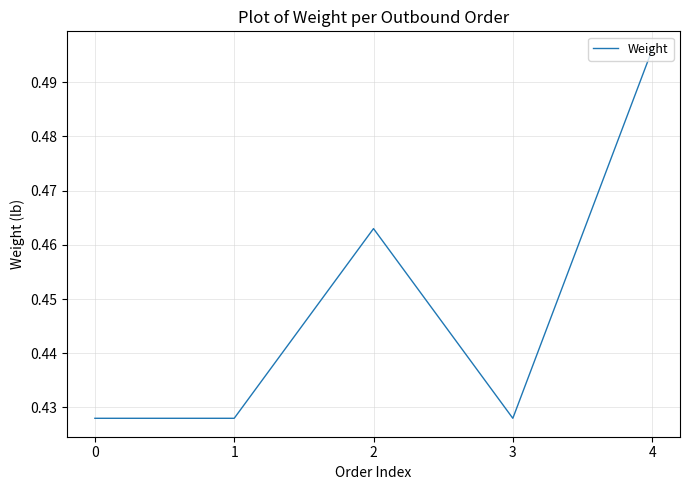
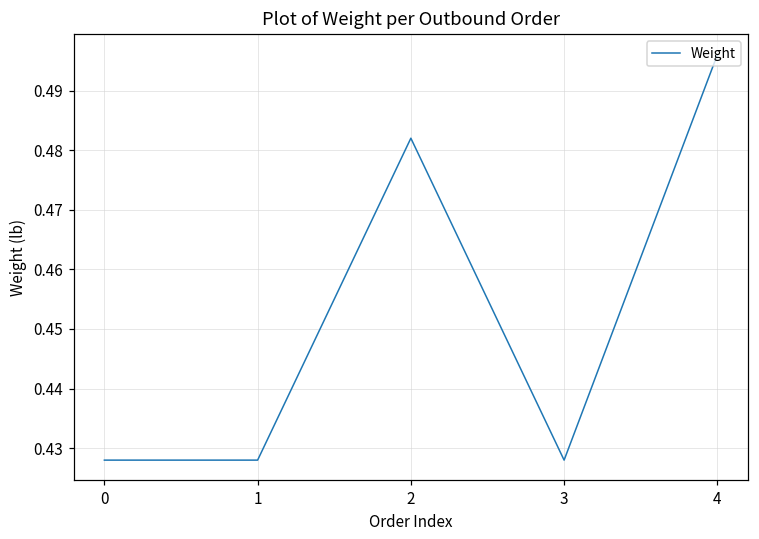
  {
    "0": 0.428,
    "1": 0.428,
-   "2": 0.463,
+   "2": 0.482,
    "3": 0.428
  }
